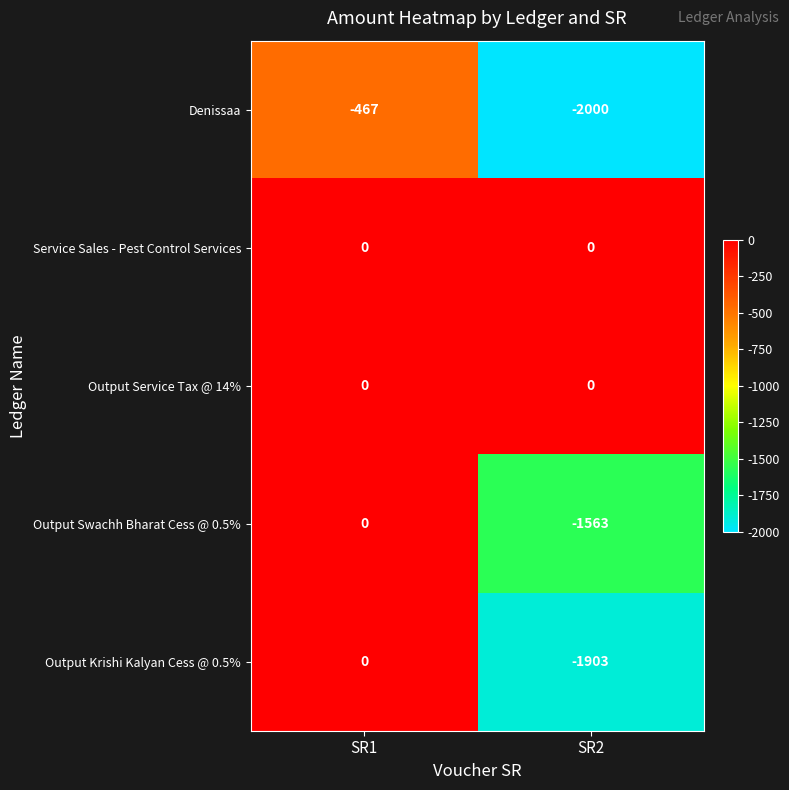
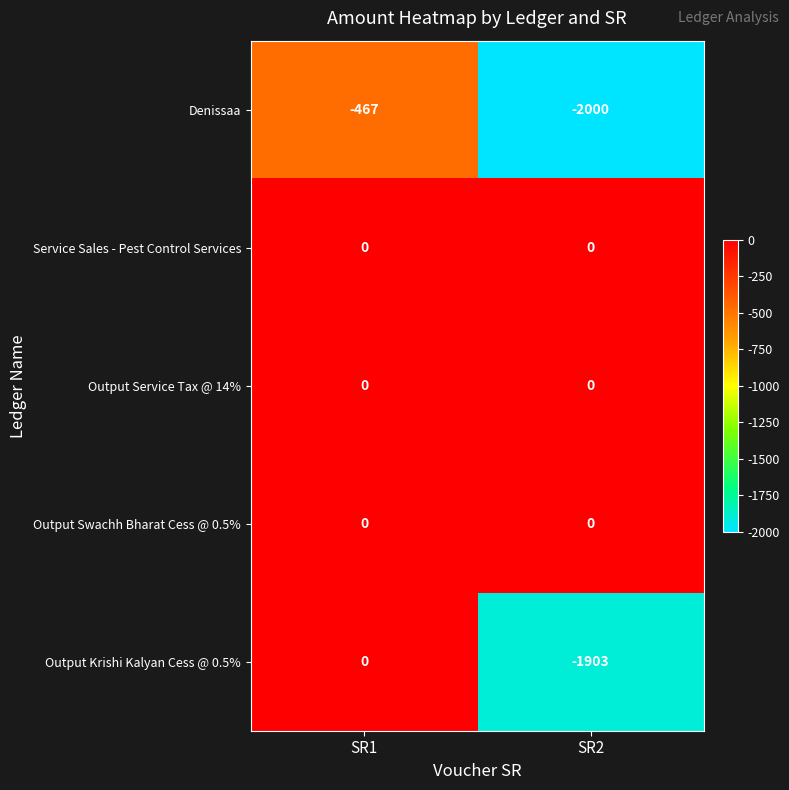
  {
    "Denissaa": {
      "SR1": -467,
      "SR2": -2000
    },
    "Service Sales - Pest Control Services": {
      "SR1": 0,
      "SR2": 0
    },
    "Output Service Tax @ 14%": {
      "SR1": 0,
      "SR2": 0
    },
    "Output Swachh Bharat Cess @ 0.5%": {
      "SR1": 0,
-     "SR2": -1563
+     "SR2": 0
    },
    "Output Krishi Kalyan Cess @ 0.5%": {
      "SR1": 0,
      "SR2": -1903
    }
  }
